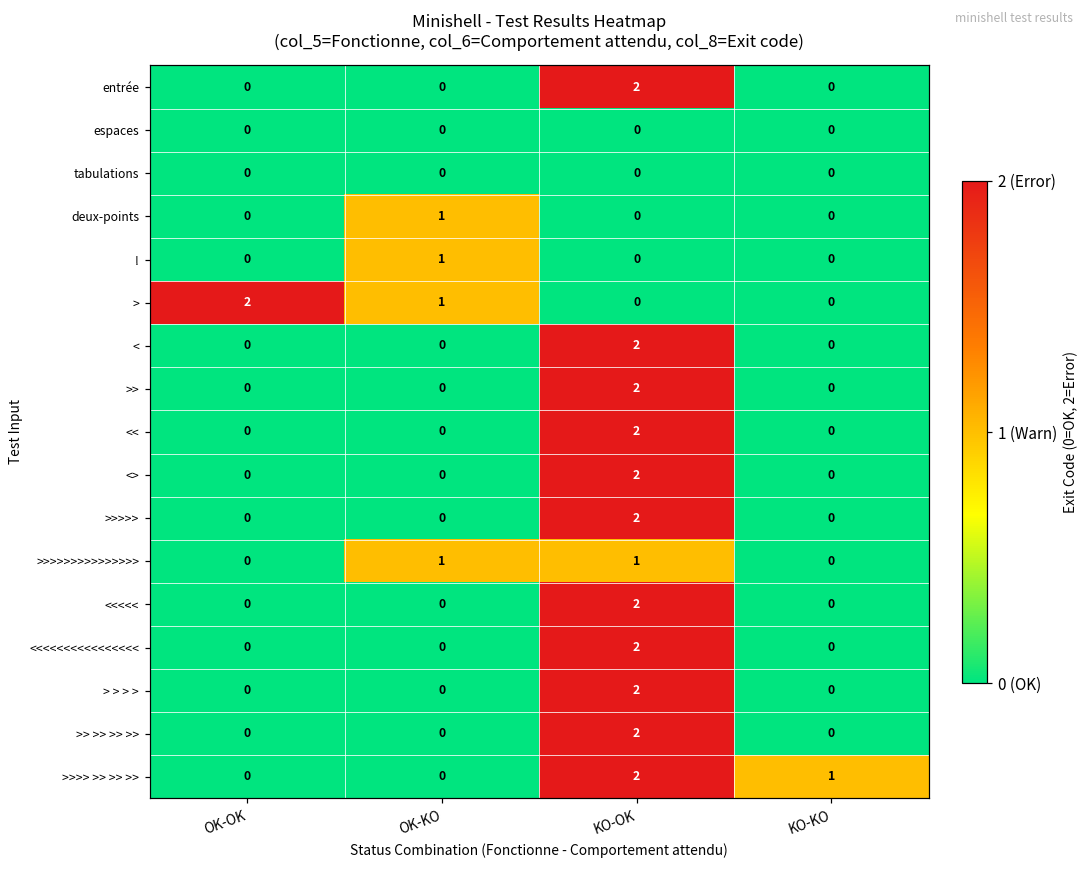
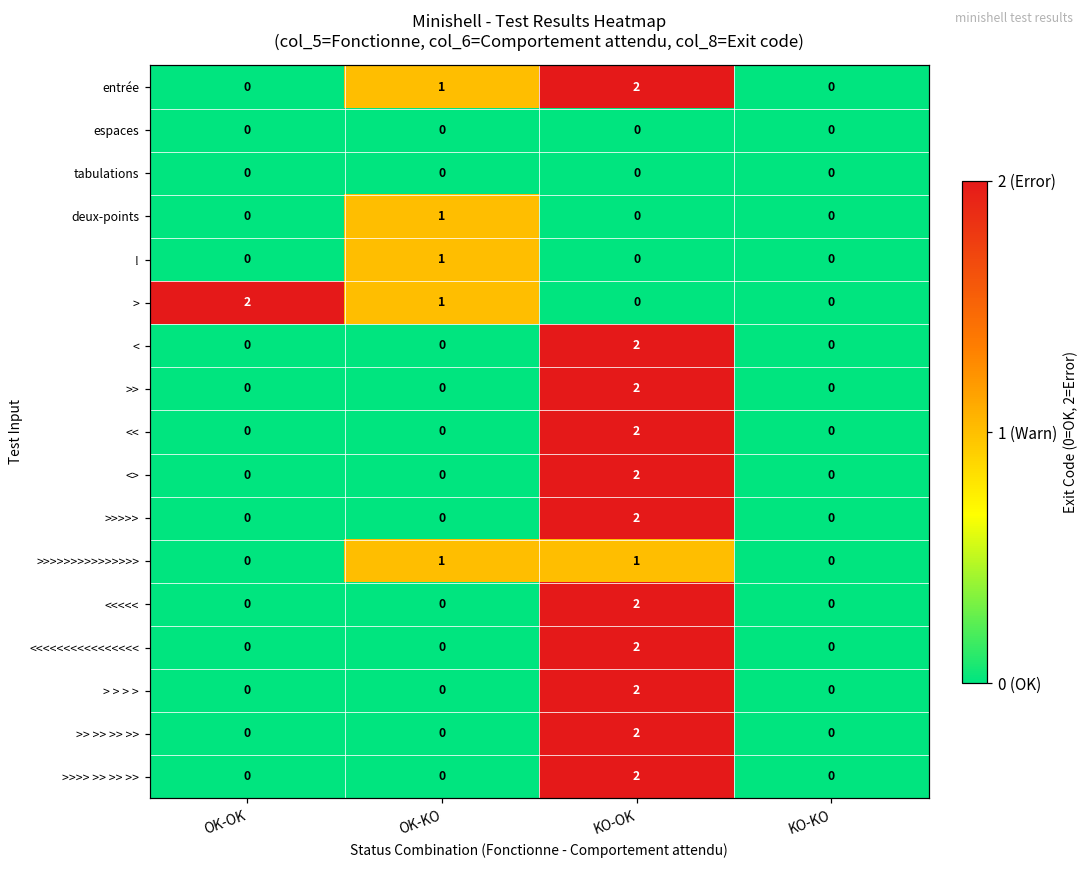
  {
    "entrée": {
      "OK-OK": 0,
-     "OK-KO": 0,
+     "OK-KO": 1,
      "KO-OK": 2,
      "KO-KO": 0
    },
    "espaces": {
      "OK-OK": 0,
      "OK-KO": 0,
      "KO-OK": 0,
      "KO-KO": 0
    },
    "tabulations": {
      "OK-OK": 0,
      "OK-KO": 0,
      "KO-OK": 0,
      "KO-KO": 0
    },
    "deux-points": {
      "OK-OK": 0,
      "OK-KO": 1,
      "KO-OK": 0,
      "KO-KO": 0
    },
    "!": {
      "OK-OK": 0,
      "OK-KO": 1,
      "KO-OK": 0,
      "KO-KO": 0
    },
    ">": {
      "OK-OK": 2,
      "OK-KO": 1,
      "KO-OK": 0,
      "KO-KO": 0
    },
    "<": {
      "OK-OK": 0,
      "OK-KO": 0,
      "KO-OK": 2,
      "KO-KO": 0
    },
    ">>": {
      "OK-OK": 0,
      "OK-KO": 0,
      "KO-OK": 2,
      "KO-KO": 0
    },
    "<<": {
      "OK-OK": 0,
      "OK-KO": 0,
      "KO-OK": 2,
      "KO-KO": 0
    },
    "<>": {
      "OK-OK": 0,
      "OK-KO": 0,
      "KO-OK": 2,
      "KO-KO": 0
    },
    ">>>>>": {
      "OK-OK": 0,
      "OK-KO": 0,
      "KO-OK": 2,
      "KO-KO": 0
    },
    ">>>>>>>>>>>>>>>": {
      "OK-OK": 0,
      "OK-KO": 1,
      "KO-OK": 1,
      "KO-KO": 0
    },
    "<<<<<": {
      "OK-OK": 0,
      "OK-KO": 0,
      "KO-OK": 2,
      "KO-KO": 0
    },
    "<<<<<<<<<<<<<<<<": {
      "OK-OK": 0,
      "OK-KO": 0,
      "KO-OK": 2,
      "KO-KO": 0
    },
    "> > > >": {
      "OK-OK": 0,
      "OK-KO": 0,
      "KO-OK": 2,
      "KO-KO": 0
    },
    ">> >> >> >>": {
      "OK-OK": 0,
      "OK-KO": 0,
      "KO-OK": 2,
      "KO-KO": 0
    },
    ">>>> >> >> >>": {
      "OK-OK": 0,
      "OK-KO": 0,
      "KO-OK": 2,
-     "KO-KO": 1
+     "KO-KO": 0
    }
  }
